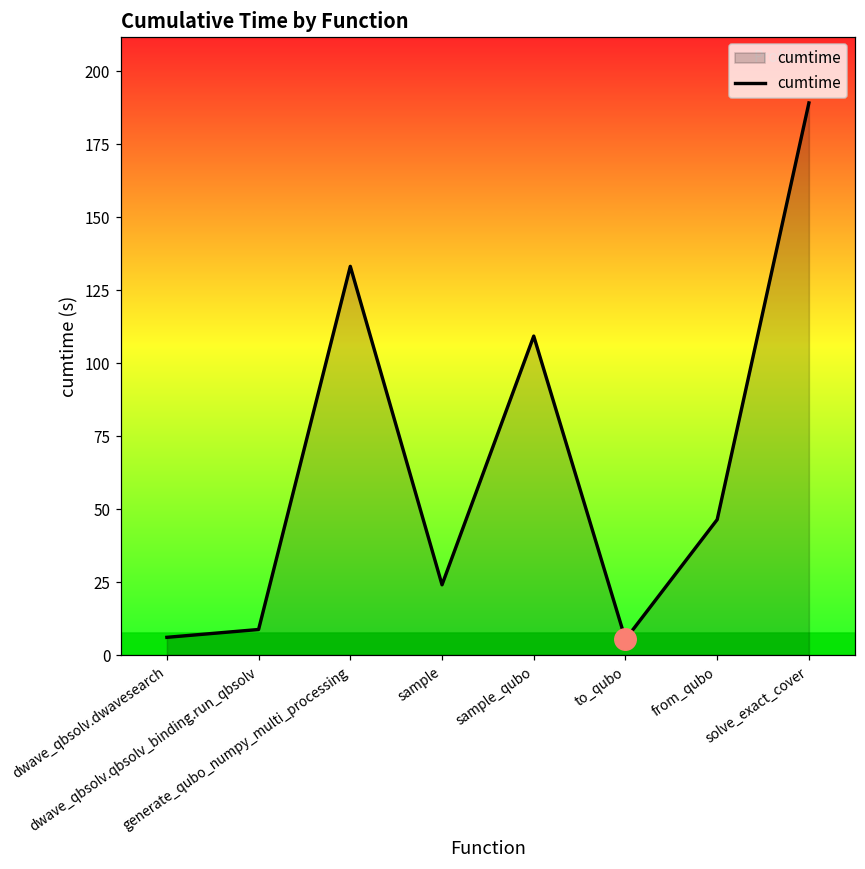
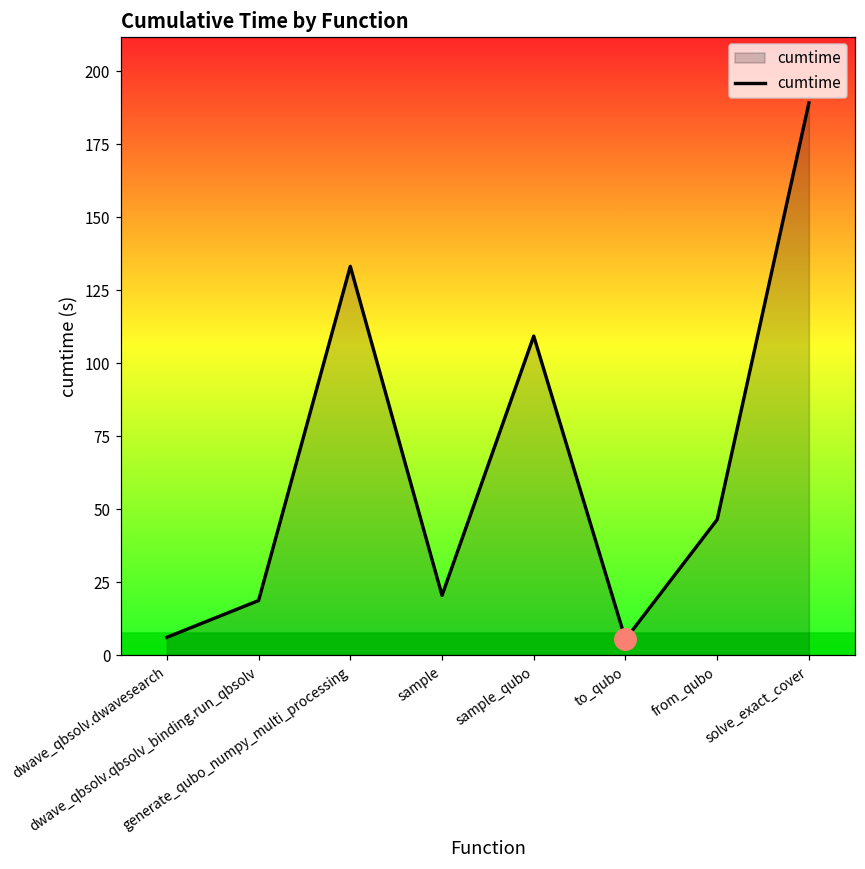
  {
    "cumtime": {
-     "dwave_qbsolv.qbsolv_binding.run_qbsolv": 9,
+     "dwave_qbsolv.qbsolv_binding.run_qbsolv": 19,
      "generate_qubo_numpy_multi_processing": 133,
-     "sample": 24,
+     "sample": 20,
      "sample_qubo": 109,
      "from_qubo": 46,
      "solve_exact_cover": 189
    }
  }
